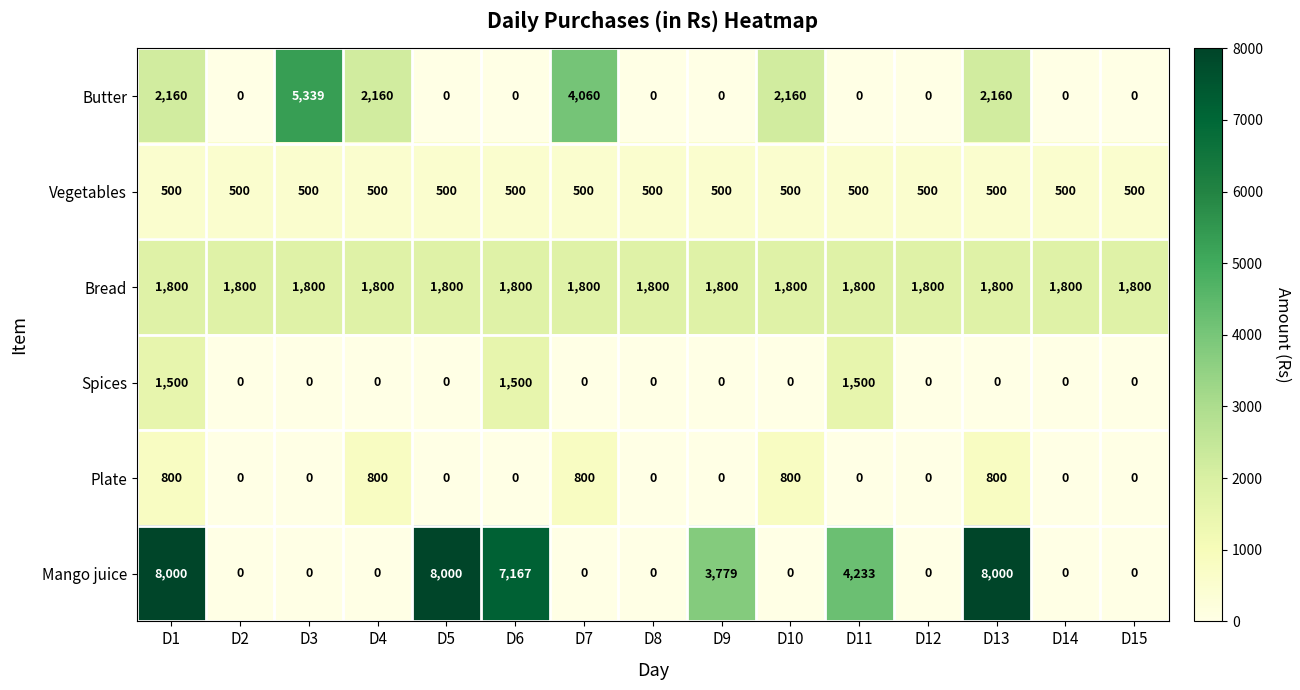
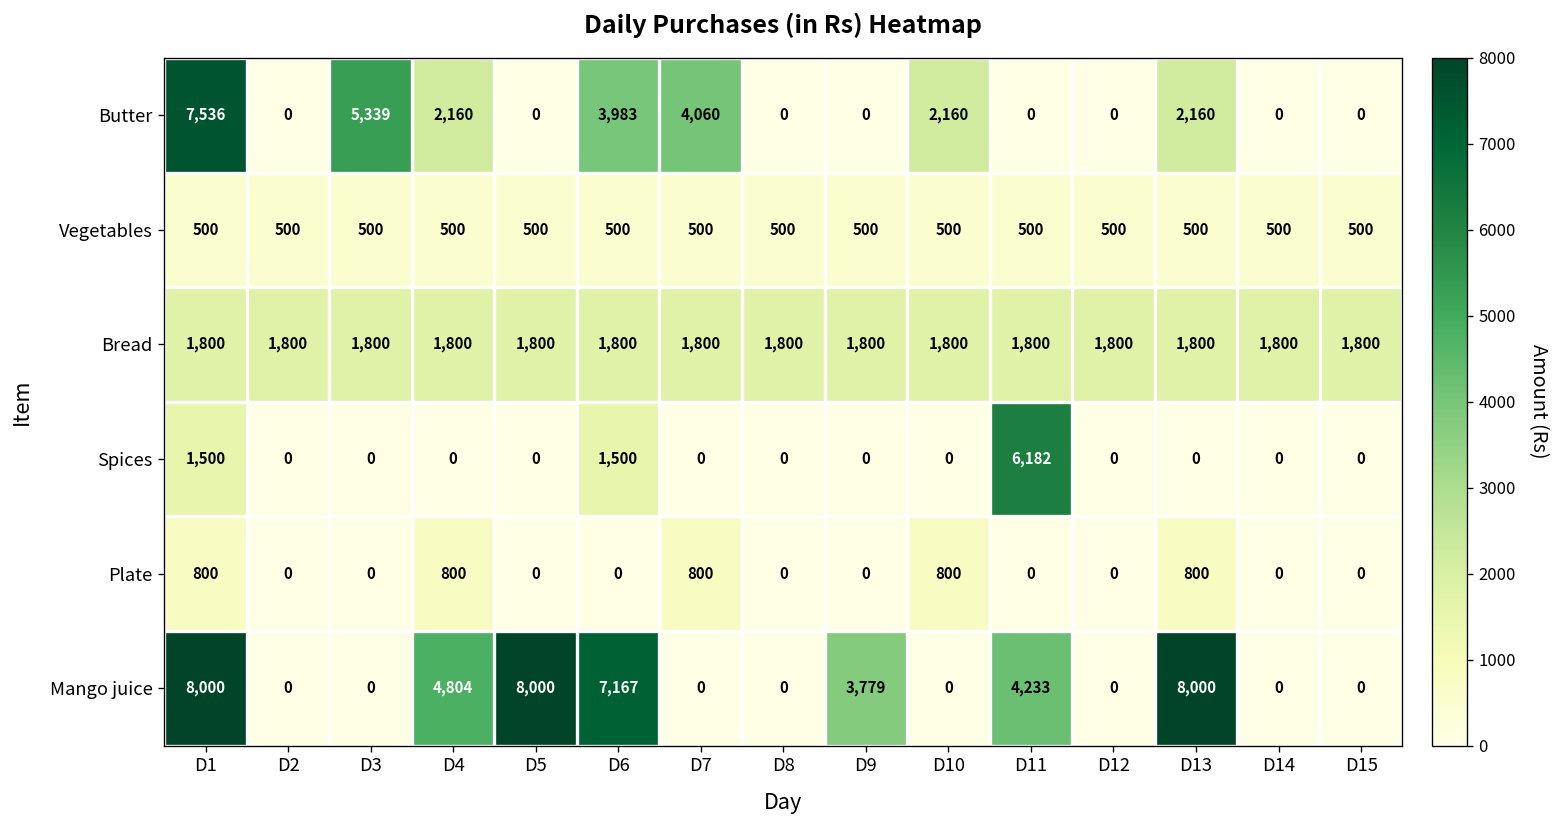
  {
    "Butter": {
-     "D1": "2,160",
+     "D1": "7,536",
      "D2": "0",
      "D3": "5,339",
      "D4": "2,160",
      "D5": "0",
-     "D6": "0",
+     "D6": "3,983",
      "D7": "4,060",
      "D8": "0",
      "D9": "0",
      "D10": "2,160",
      "D11": "0",
      "D12": "0",
      "D13": "2,160",
      "D14": "0",
      "D15": "0"
    },
    "Vegetables": {
      "D1": "500",
      "D2": "500",
      "D3": "500",
      "D4": "500",
      "D5": "500",
      "D6": "500",
      "D7": "500",
      "D8": "500",
      "D9": "500",
      "D10": "500",
      "D11": "500",
      "D12": "500",
      "D13": "500",
      "D14": "500",
      "D15": "500"
    },
    "Bread": {
      "D1": "1,800",
      "D2": "1,800",
      "D3": "1,800",
      "D4": "1,800",
      "D5": "1,800",
      "D6": "1,800",
      "D7": "1,800",
      "D8": "1,800",
      "D9": "1,800",
      "D10": "1,800",
      "D11": "1,800",
      "D12": "1,800",
      "D13": "1,800",
      "D14": "1,800",
      "D15": "1,800"
    },
    "Spices": {
      "D1": "1,500",
      "D2": "0",
      "D3": "0",
      "D4": "0",
      "D5": "0",
      "D6": "1,500",
      "D7": "0",
      "D8": "0",
      "D9": "0",
      "D10": "0",
-     "D11": "1,500",
+     "D11": "6,182",
      "D12": "0",
      "D13": "0",
      "D14": "0",
      "D15": "0"
    },
    "Plate": {
      "D1": "800",
      "D2": "0",
      "D3": "0",
      "D4": "800",
      "D5": "0",
      "D6": "0",
      "D7": "800",
      "D8": "0",
      "D9": "0",
      "D10": "800",
      "D11": "0",
      "D12": "0",
      "D13": "800",
      "D14": "0",
      "D15": "0"
    },
    "Mango juice": {
      "D1": "8,000",
      "D2": "0",
      "D3": "0",
-     "D4": "0",
+     "D4": "4,804",
      "D5": "8,000",
      "D6": "7,167",
      "D7": "0",
      "D8": "0",
      "D9": "3,779",
      "D10": "0",
      "D11": "4,233",
      "D12": "0",
      "D13": "8,000",
      "D14": "0",
      "D15": "0"
    }
  }
